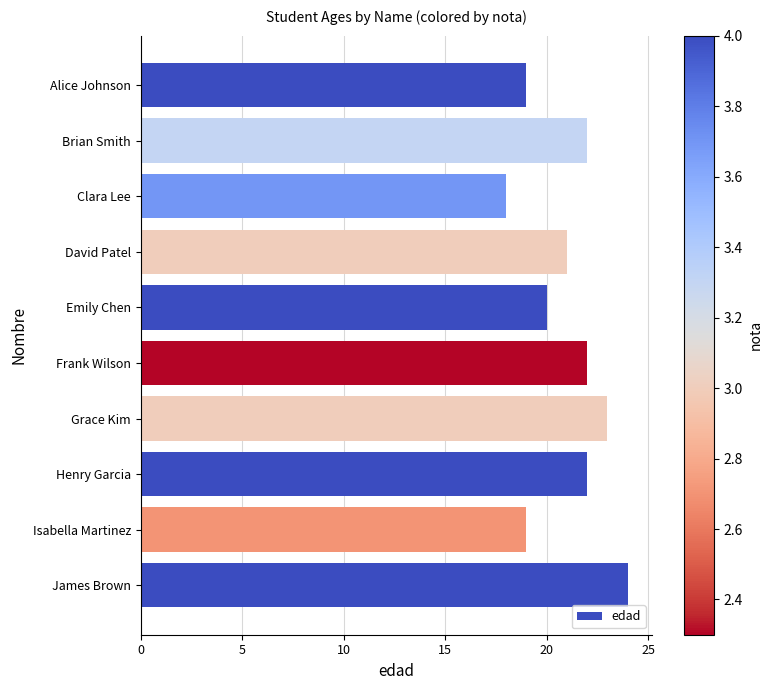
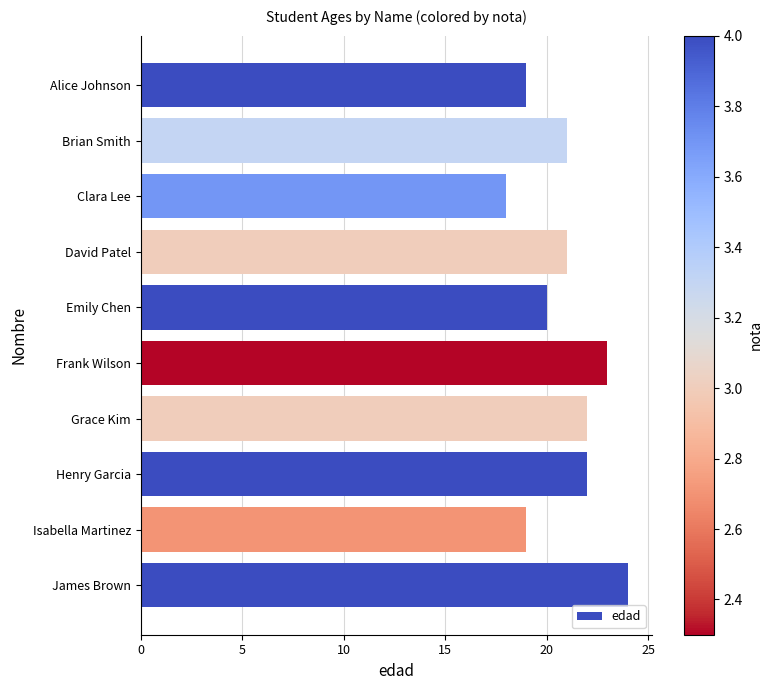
  {
    "Alice Johnson": 19,
-   "Brian Smith": 22,
+   "Brian Smith": 21,
    "Clara Lee": 18,
    "David Patel": 21,
    "Emily Chen": 20,
-   "Frank Wilson": 22,
-   "Grace Kim": 23,
+   "Frank Wilson": 23,
+   "Grace Kim": 22,
    "Henry Garcia": 22,
    "Isabella Martinez": 19,
    "James Brown": 24
  }
